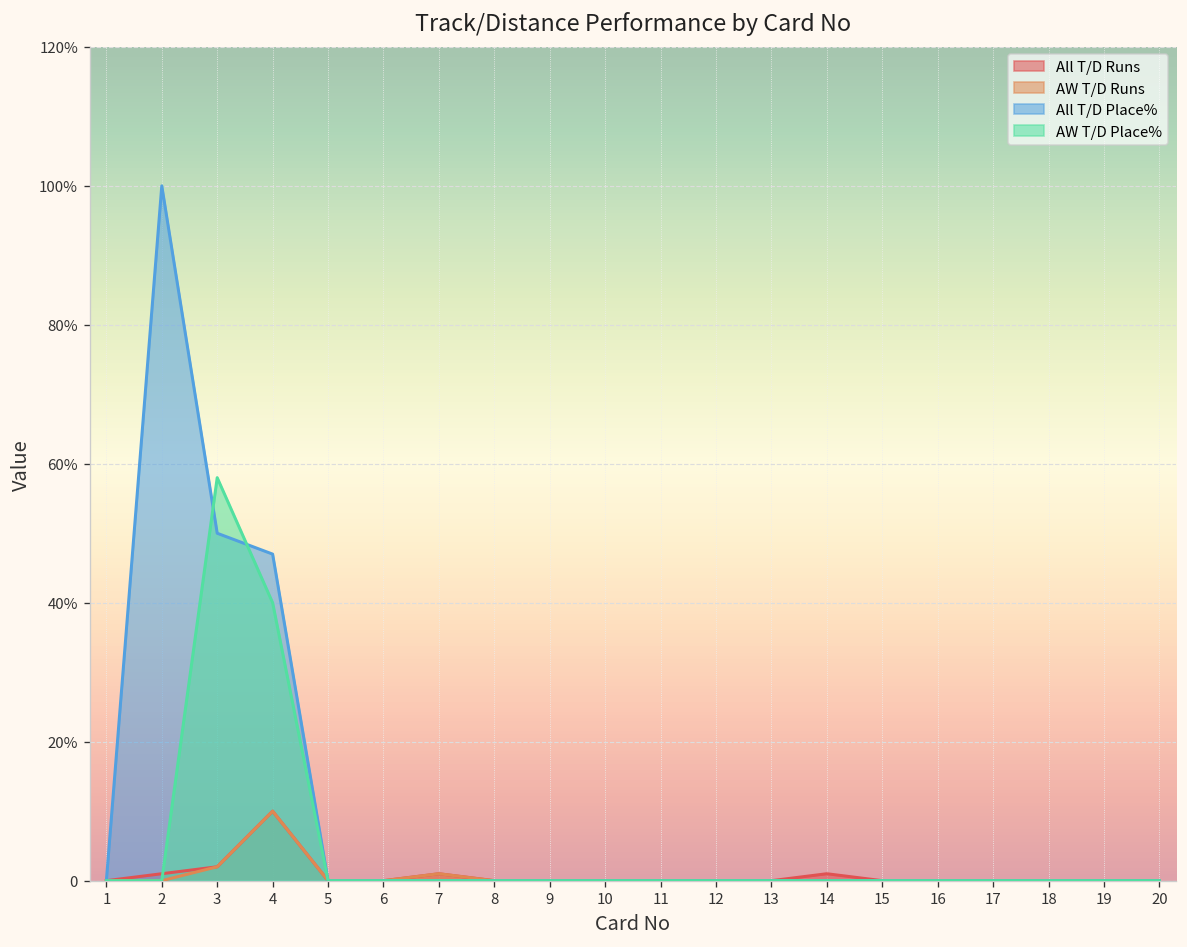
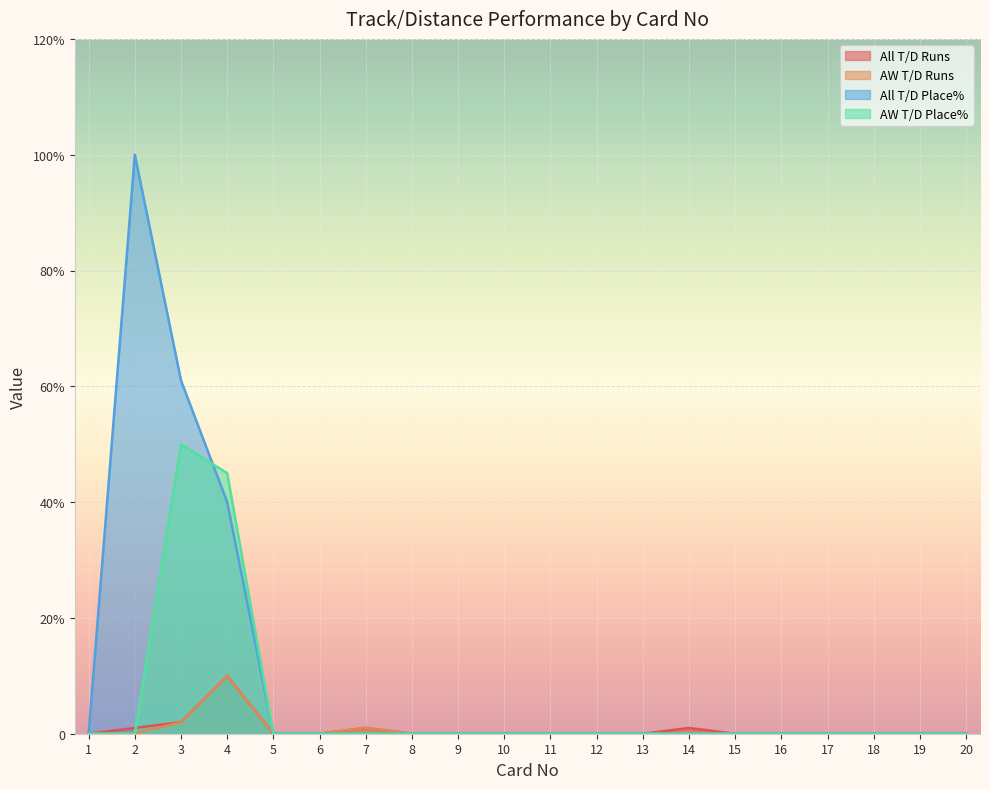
  {
    "All T/D Place%": {
      "2": "100%",
-     "3": "50%",
-     "4": "47%"
+     "3": "61%",
+     "4": "40%"
    },
    "AW T/D Place%": {
-     "3": "58%",
-     "4": "40%"
+     "3": "50%",
+     "4": "45%"
    }
  }
